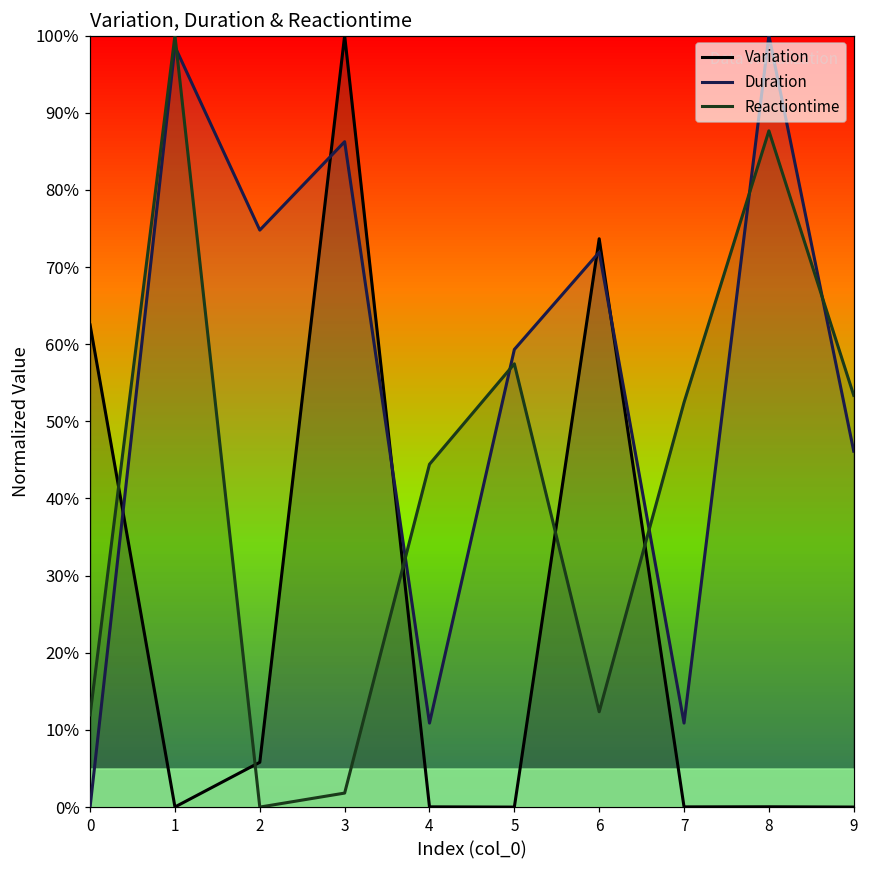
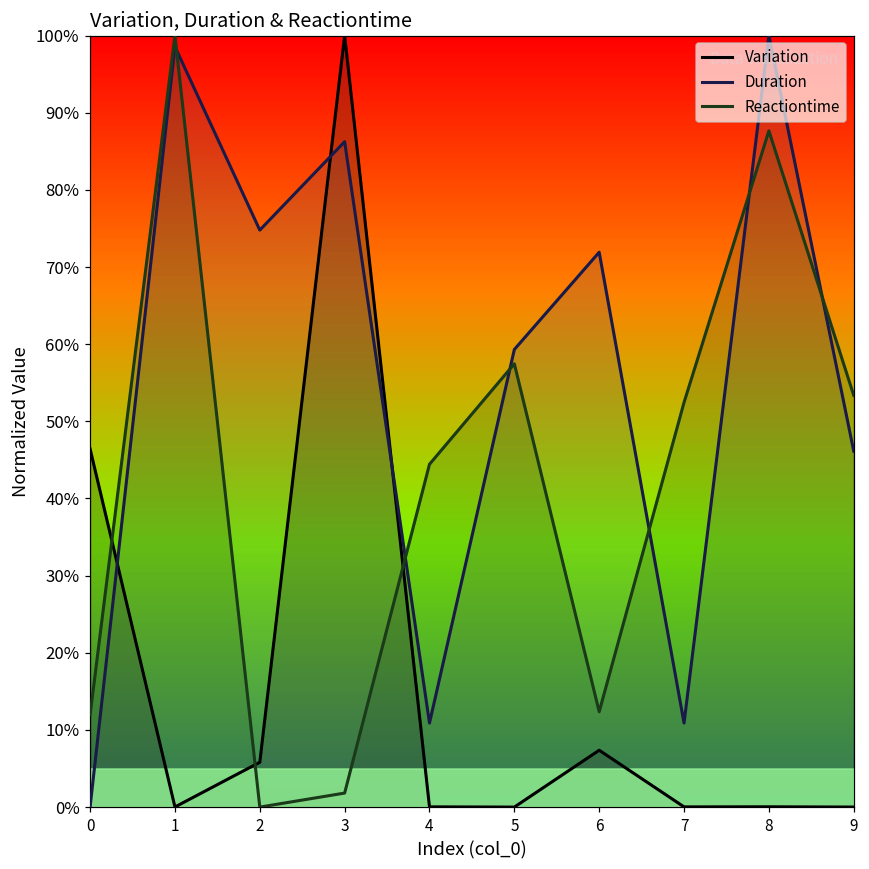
  {
    "Variation": {
-     "0": "62%",
+     "0": "46%",
      "2": "6%",
      "3": "100%",
-     "6": "74%"
+     "6": "7%"
    }
  }
